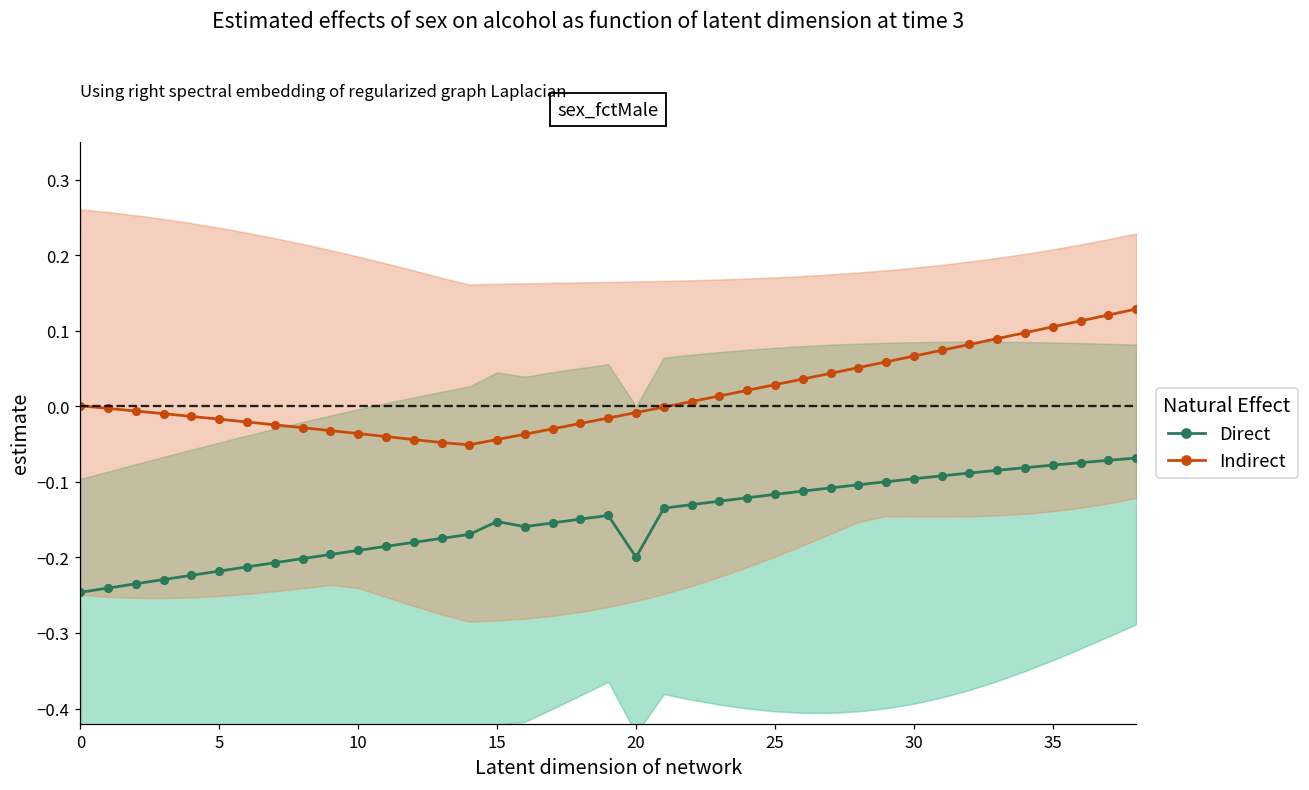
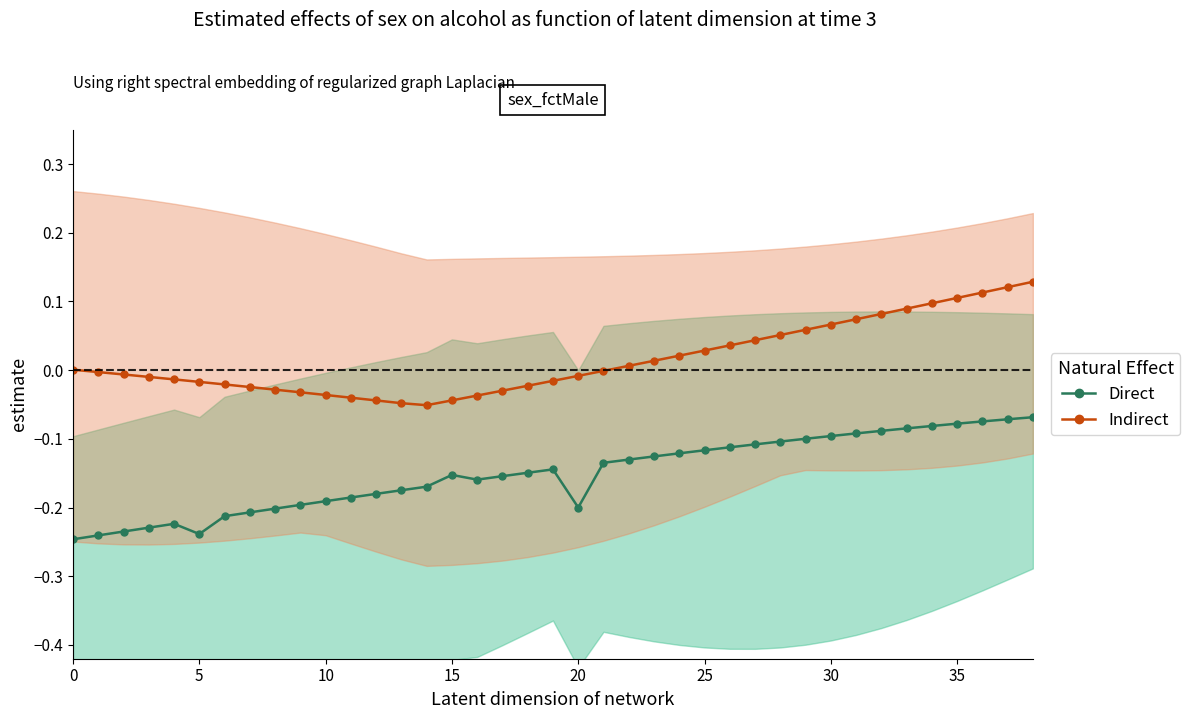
  {
    "Direct": {
      "0": -0.25,
-     "5": -0.22,
+     "5": -0.24,
      "10": -0.19,
      "15": -0.15,
      "20": -0.20,
      "25": -0.12,
      "30": -0.10,
      "35": -0.08
    },
    "Indirect": {
      "0": 0.00,
      "5": -0.02,
      "10": -0.04,
      "15": -0.04,
      "20": -0.01,
      "25": 0.03,
      "30": 0.07,
      "35": 0.11
    }
  }
